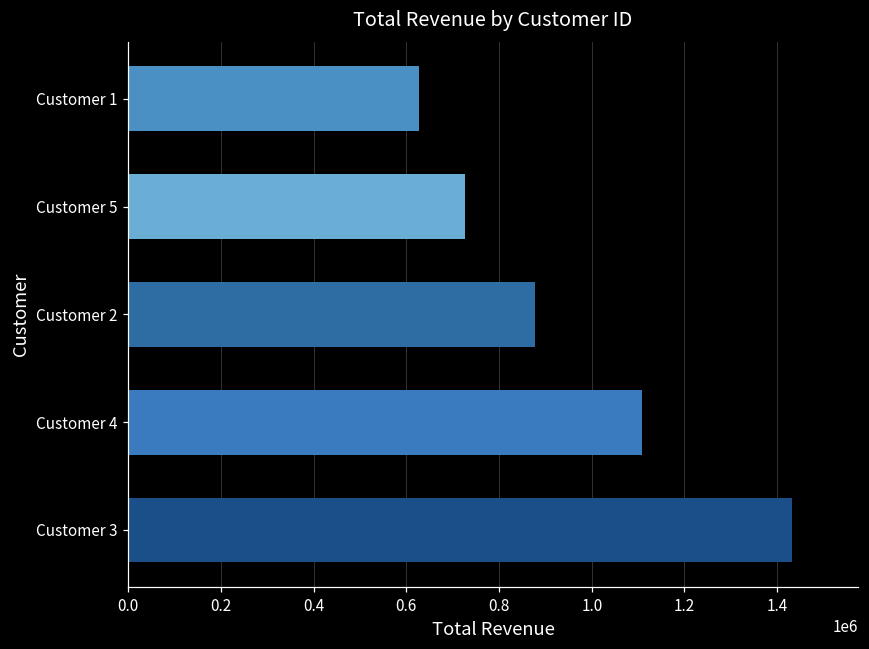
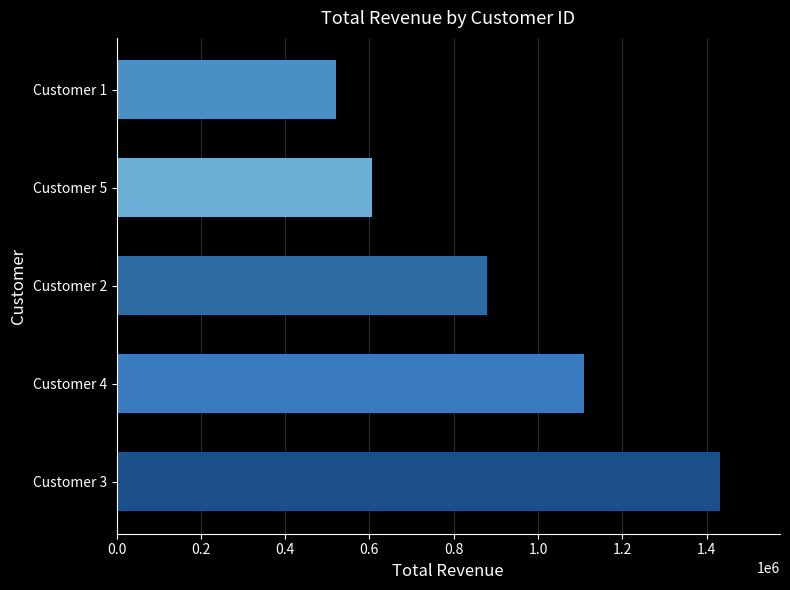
  {
-   "Customer 1": 630000,
-   "Customer 5": 730000,
+   "Customer 1": 520000,
+   "Customer 5": 610000,
    "Customer 2": 880000,
    "Customer 4": 1110000,
    "Customer 3": 1430000
  }
